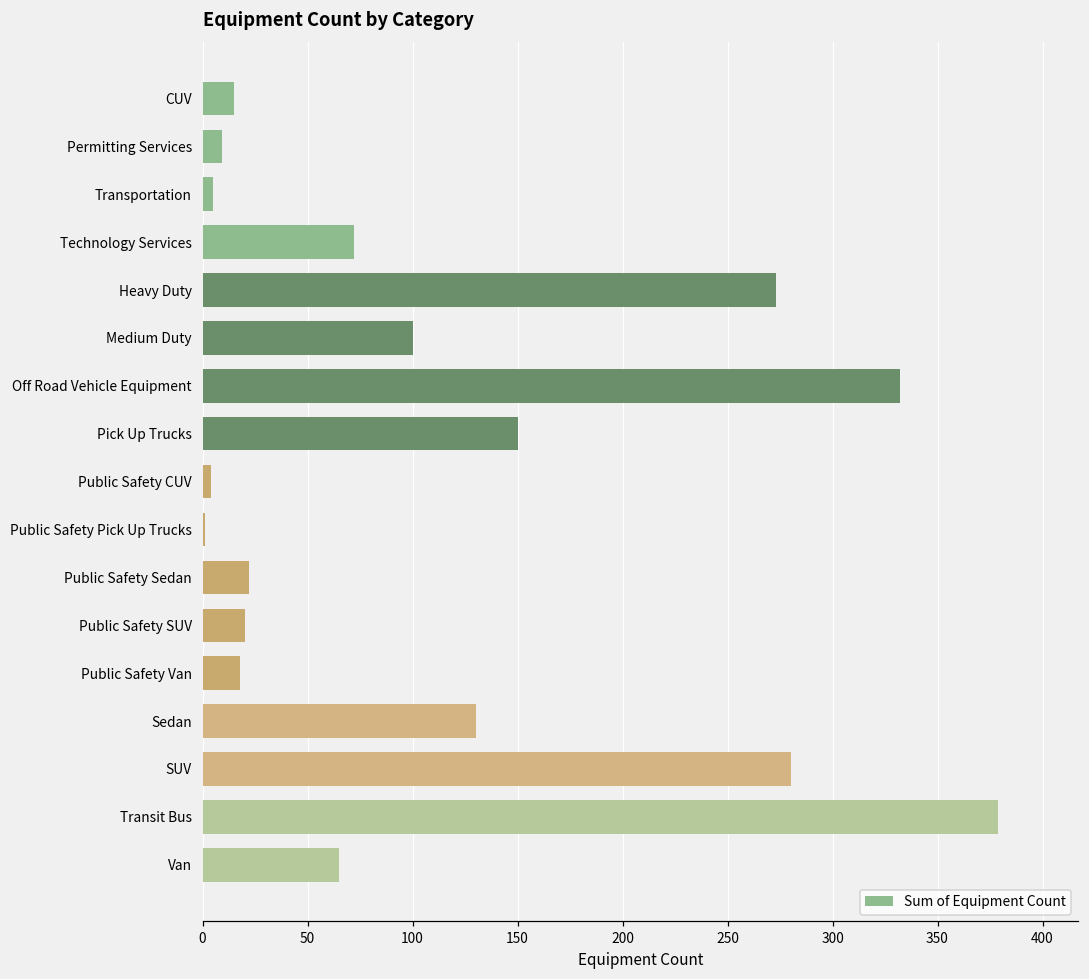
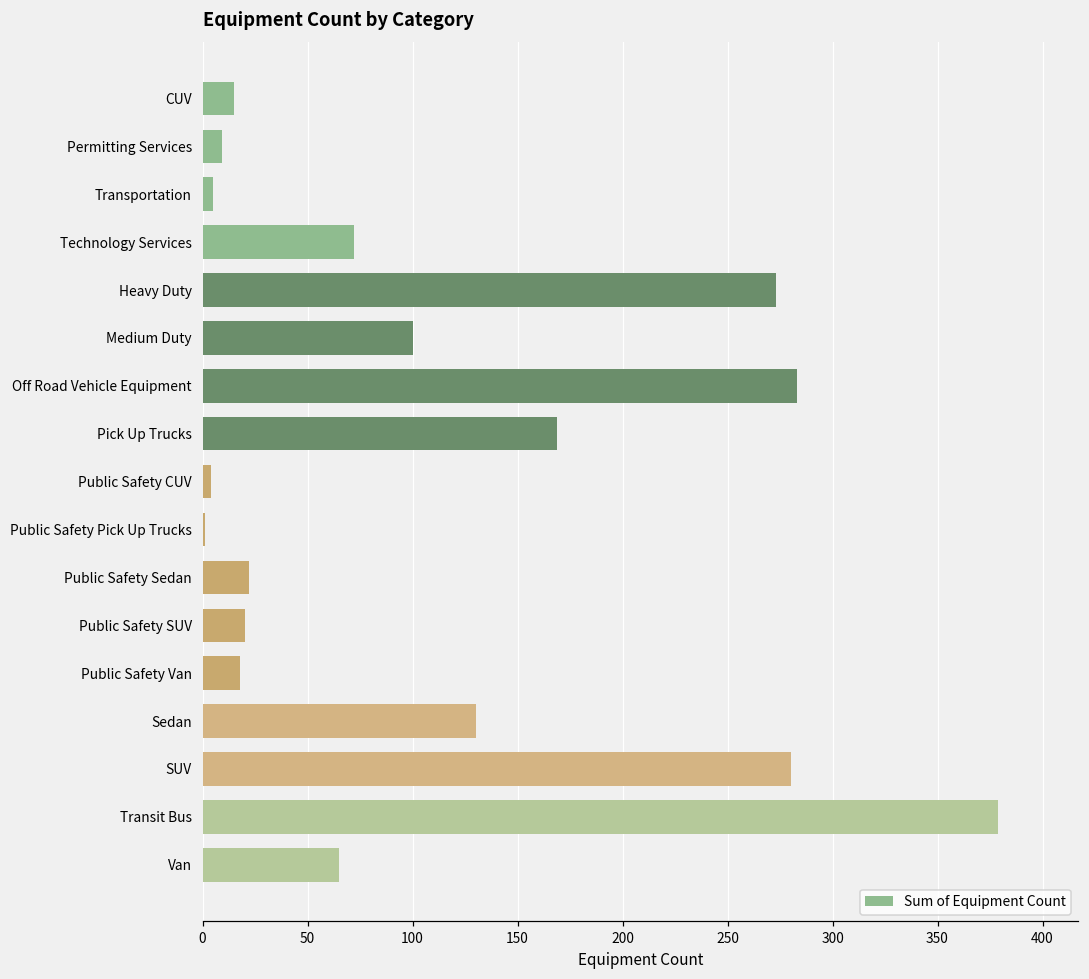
  {
    "CUV": 15,
    "Permitting Services": 9,
    "Transportation": 5,
    "Technology Services": 72,
    "Heavy Duty": 273,
    "Medium Duty": 100,
-   "Off Road Vehicle Equipment": 332,
-   "Pick Up Trucks": 150,
+   "Off Road Vehicle Equipment": 283,
+   "Pick Up Trucks": 169,
    "Public Safety CUV": 4,
    "Public Safety Sedan": 22,
    "Public Safety SUV": 20,
    "Public Safety Van": 18,
    "Sedan": 130,
    "SUV": 280,
    "Transit Bus": 379,
    "Van": 65
  }
